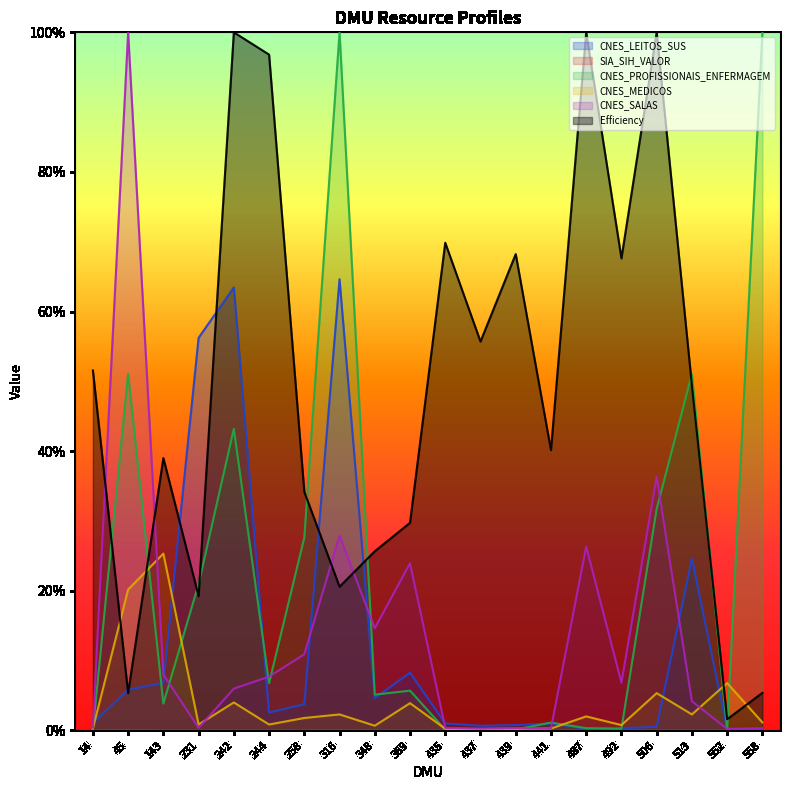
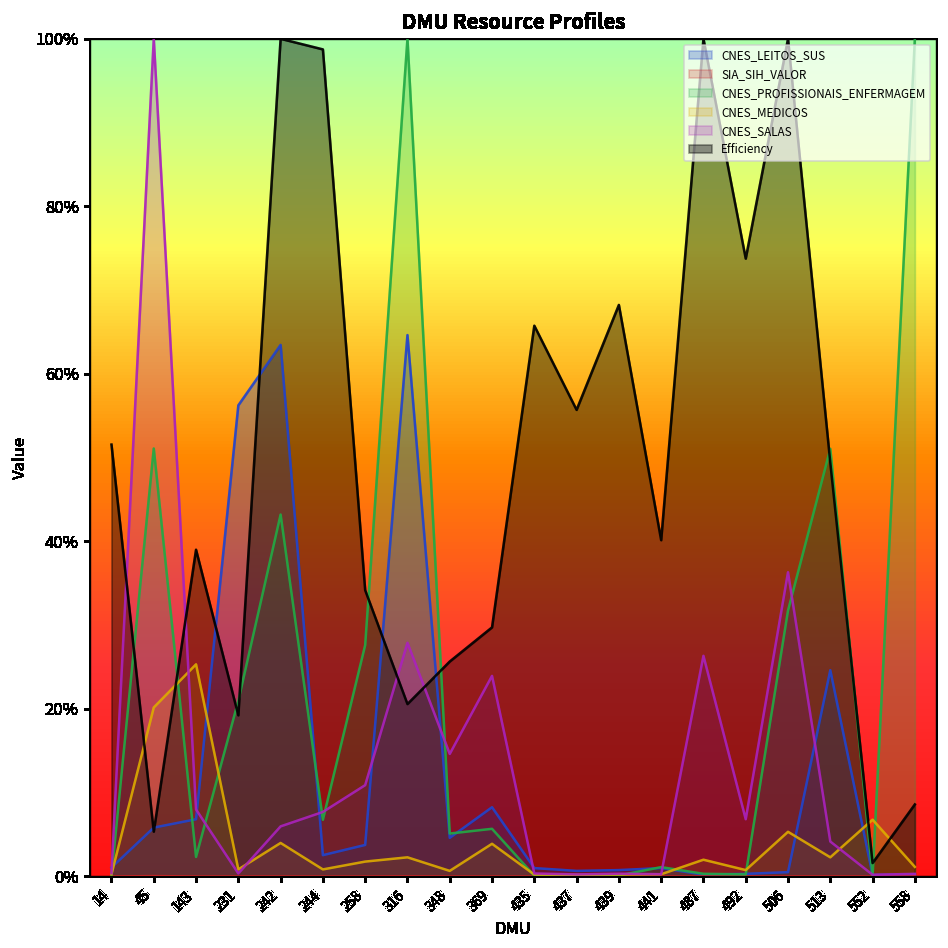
  {
    "CNES_PROFISSIONAIS_ENFERMAGEM": {
      "45": "51%",
-     "143": "4%",
+     "143": "2%",
      "231": "21%",
      "242": "43%",
      "244": "7%",
      "258": "28%",
      "316": "100%",
      "348": "5%",
      "369": "6%",
      "506": "32%",
      "513": "51%",
      "558": "100%"
    },
    "Efficiency": {
      "14": "52%",
      "45": "5%",
      "143": "39%",
      "231": "19%",
      "242": "100%",
-     "244": "97%",
+     "244": "99%",
      "258": "34%",
      "316": "21%",
      "348": "26%",
      "369": "30%",
-     "435": "70%",
+     "435": "66%",
      "437": "56%",
      "439": "68%",
      "441": "40%",
      "487": "100%",
-     "492": "68%",
+     "492": "74%",
      "506": "100%",
      "513": "49%",
      "552": "2%",
-     "558": "5%"
+     "558": "9%"
    }
  }
